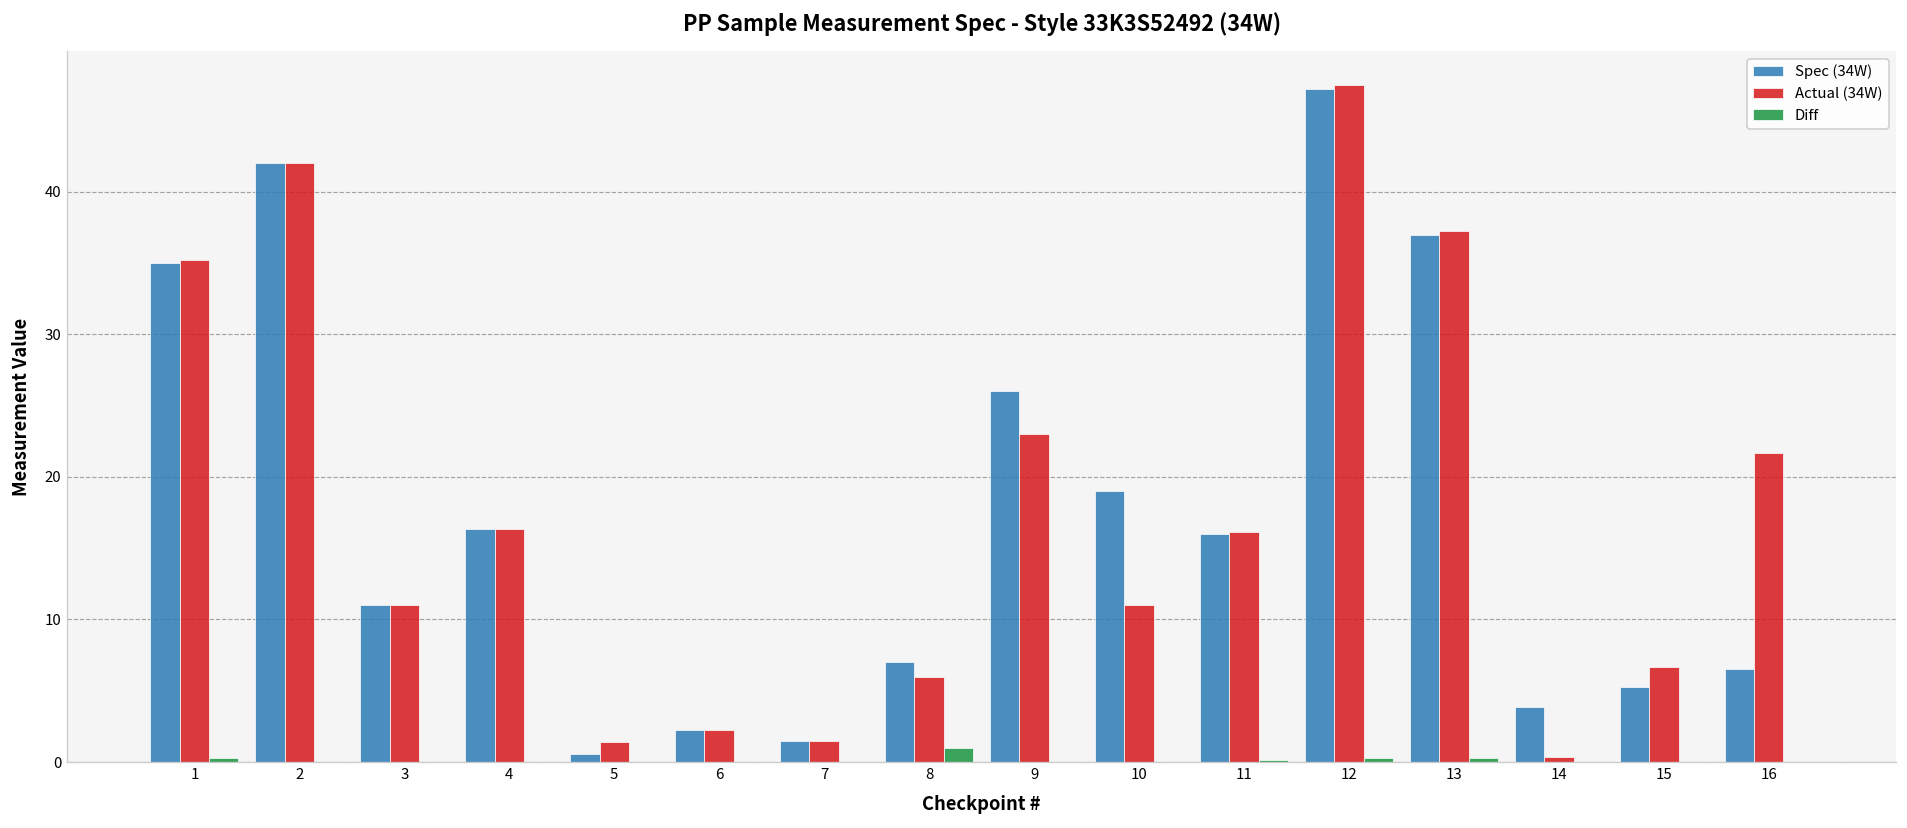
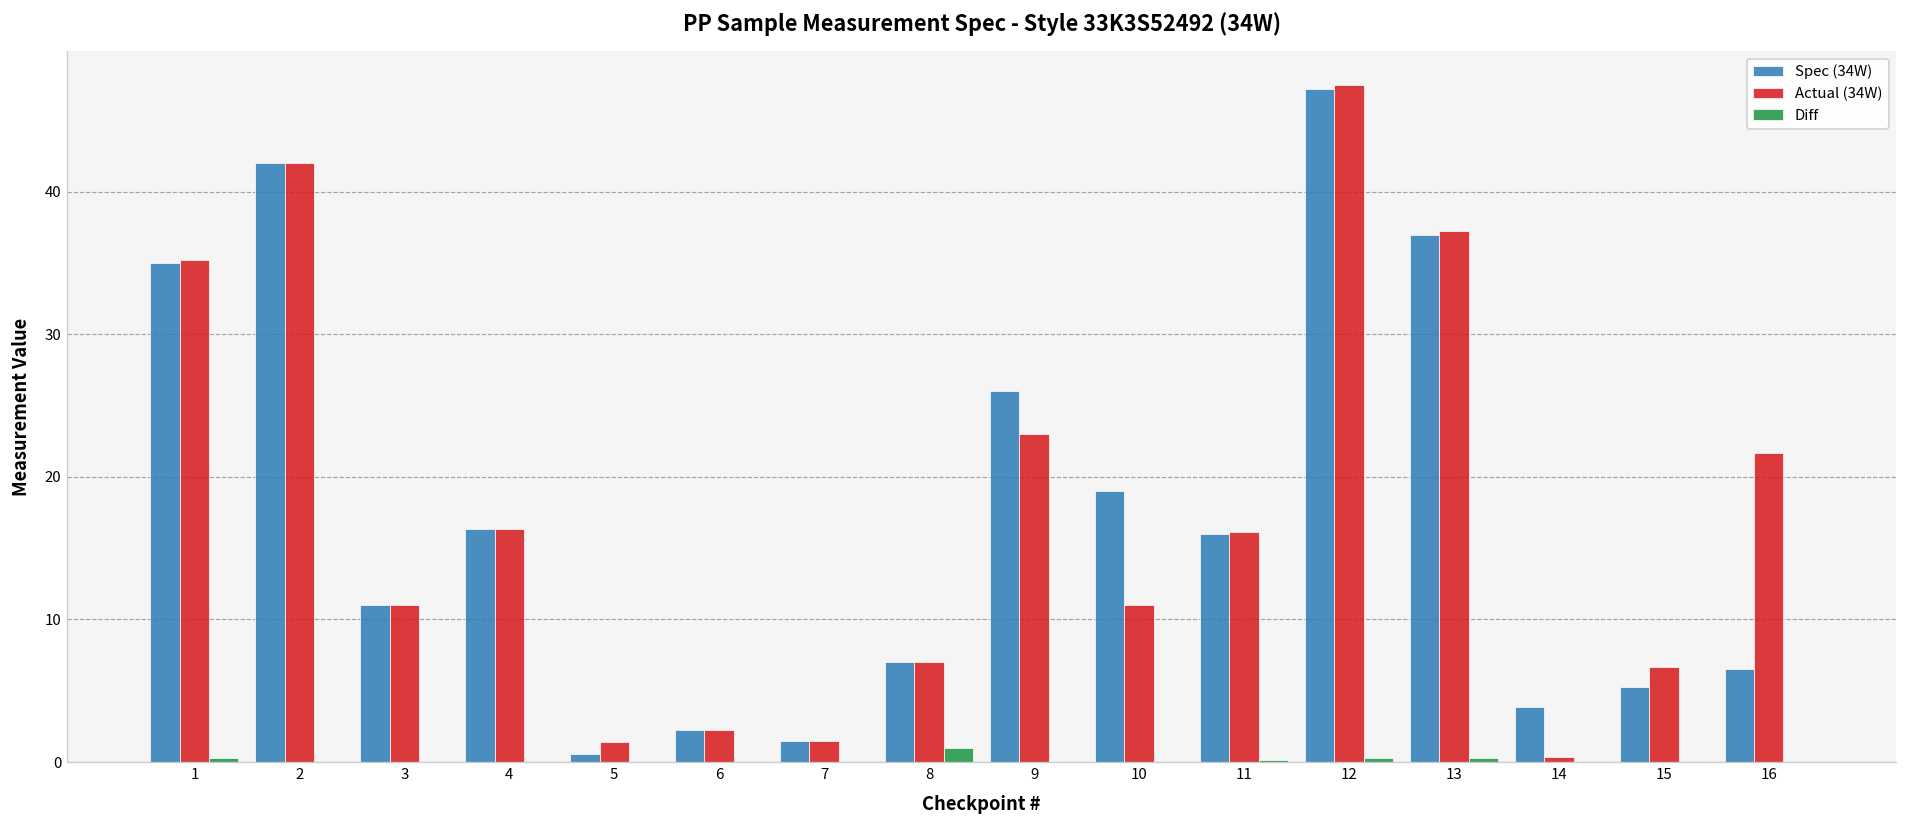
  {
    "Spec (34W)": {
      "1": 35,
      "2": 42,
      "3": 11,
      "4": 16.4,
      "5": 0.6,
      "6": 2.3,
      "7": 1.5,
      "8": 7,
      "9": 26,
      "10": 19,
      "11": 16,
      "12": 47.3,
      "13": 37,
      "14": 4,
      "15": 5.3,
      "16": 6.5
    },
    "Actual (34W)": {
      "1": 35.3,
      "2": 42,
      "3": 11,
      "4": 16.4,
      "5": 1.4,
      "6": 2.3,
      "7": 1.5,
-     "8": 6,
+     "8": 7,
      "9": 23,
      "10": 11,
      "11": 16,
      "12": 47.5,
      "13": 37.3,
      "14": 0.4,
      "15": 6.7,
      "16": 21.7
    },
    "Diff": {
      "1": 0.3,
      "2": 0,
      "3": 0,
      "4": 0,
      "5": 0,
      "6": 0,
      "7": 0,
      "8": 1,
      "9": 0,
      "10": 0,
      "12": 0.3,
      "13": 0.3,
      "14": 0,
      "15": 0,
      "16": 0
    }
  }
